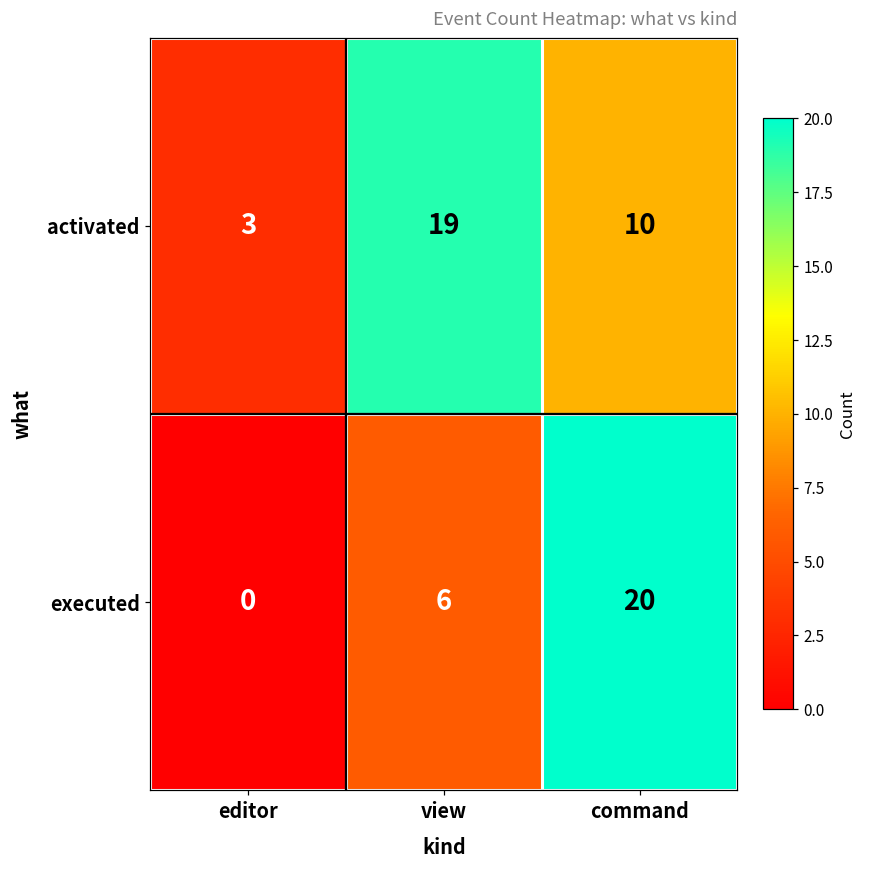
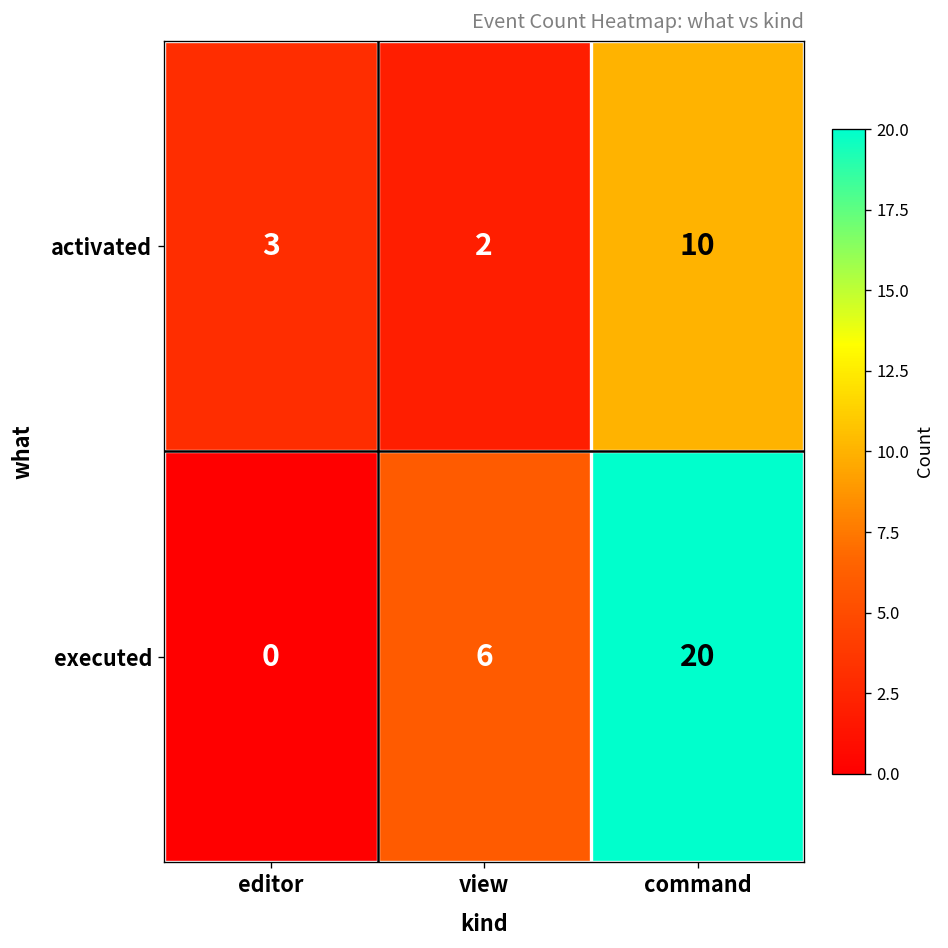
  {
    "activated": {
      "editor": 3,
-     "view": 19,
+     "view": 2,
      "command": 10
    },
    "executed": {
      "editor": 0,
      "view": 6,
      "command": 20
    }
  }
